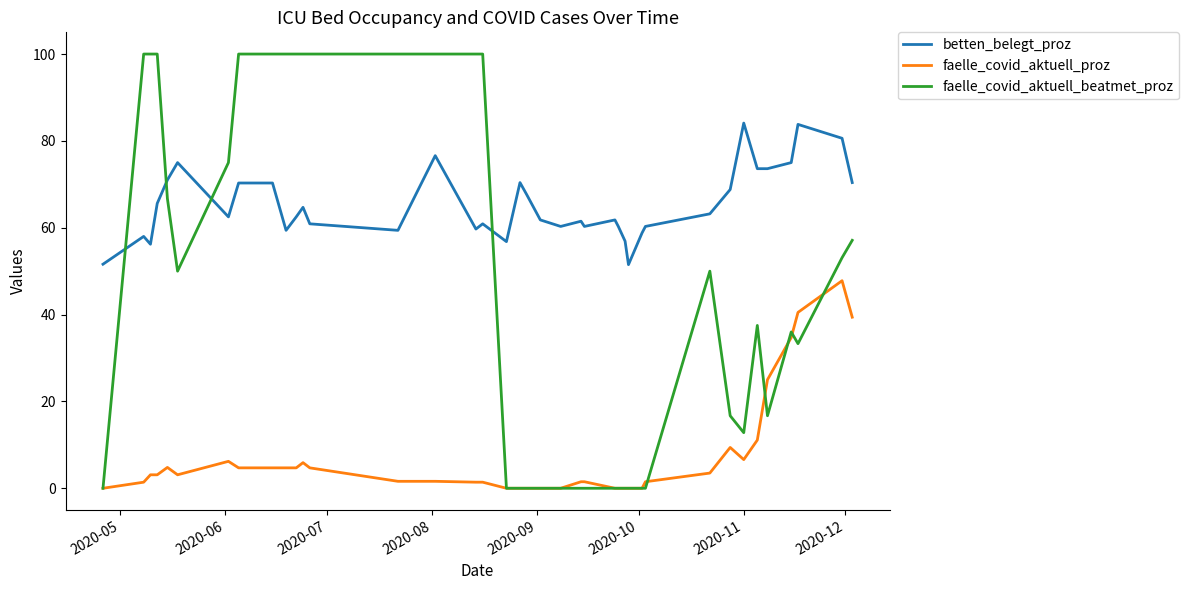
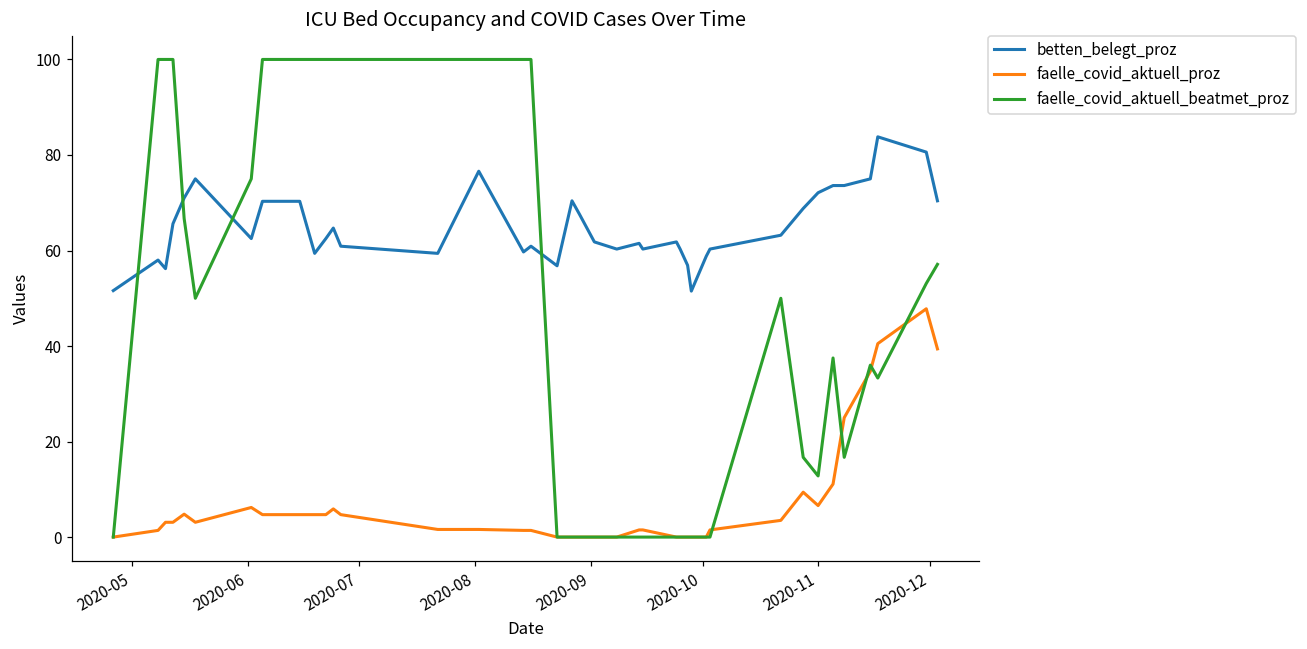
  {
    "betten_belegt_proz": {
-     "2020-11": 84
+     "2020-11": 72
    },
    "faelle_covid_aktuell_proz": {
      "2020-11": 7
    },
    "faelle_covid_aktuell_beatmet_proz": {
      "2020-11": 13
    }
  }
